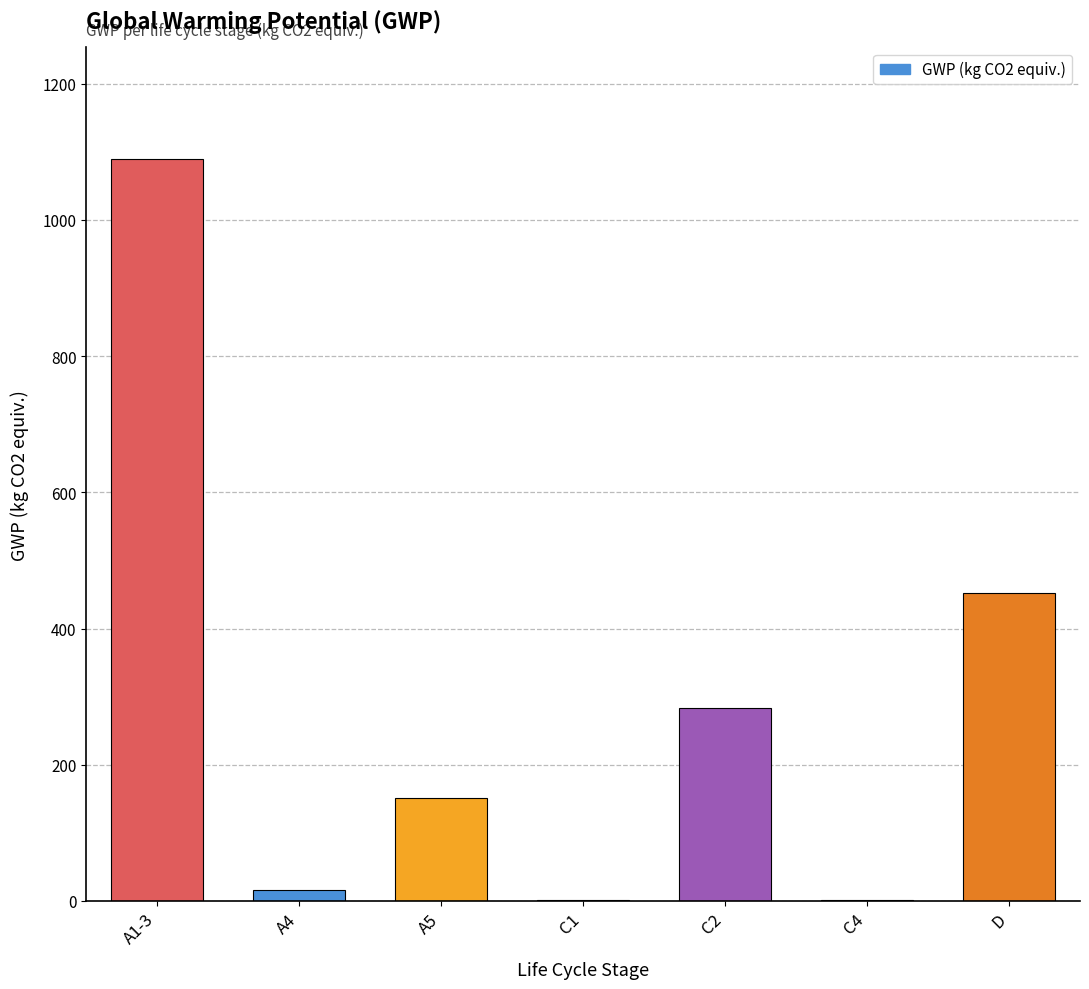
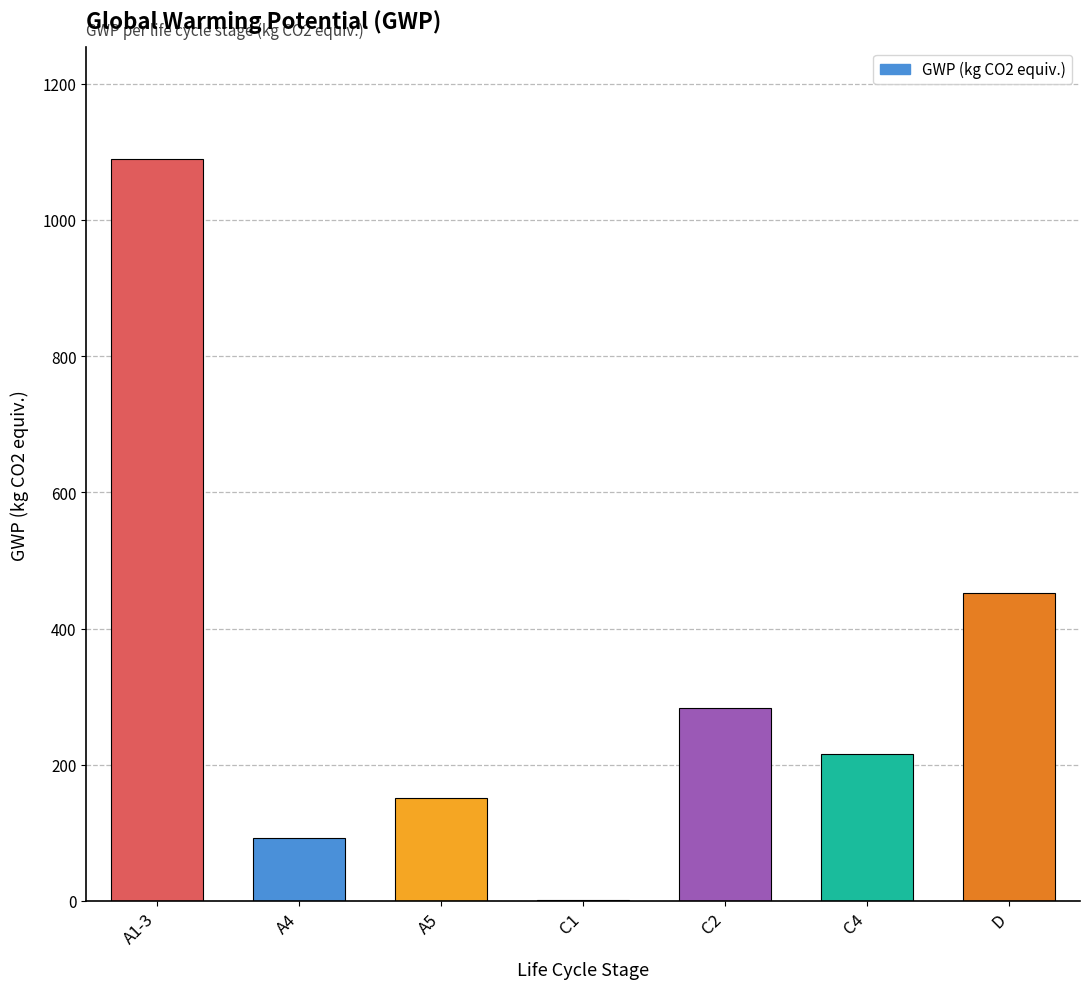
  {
    "A1-3": 1090,
-   "A4": 20,
+   "A4": 90,
    "A5": 150,
    "C2": 280,
-   "C4": 0,
+   "C4": 220,
    "D": 450
  }
